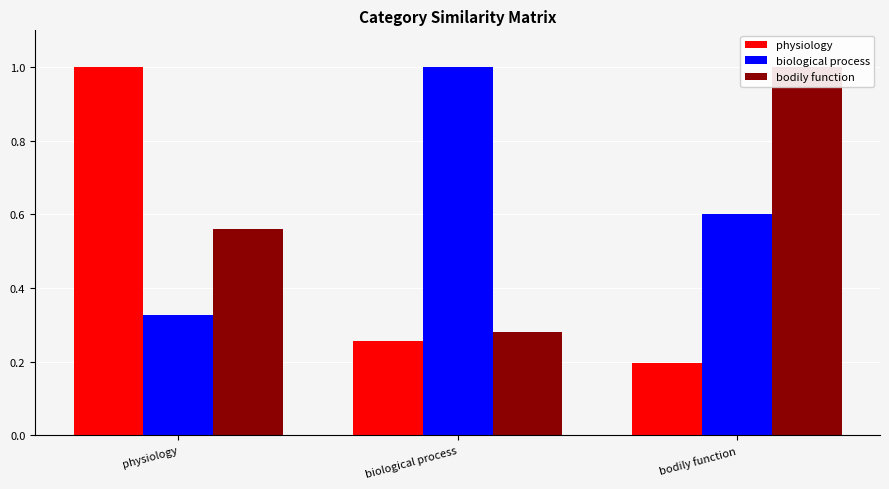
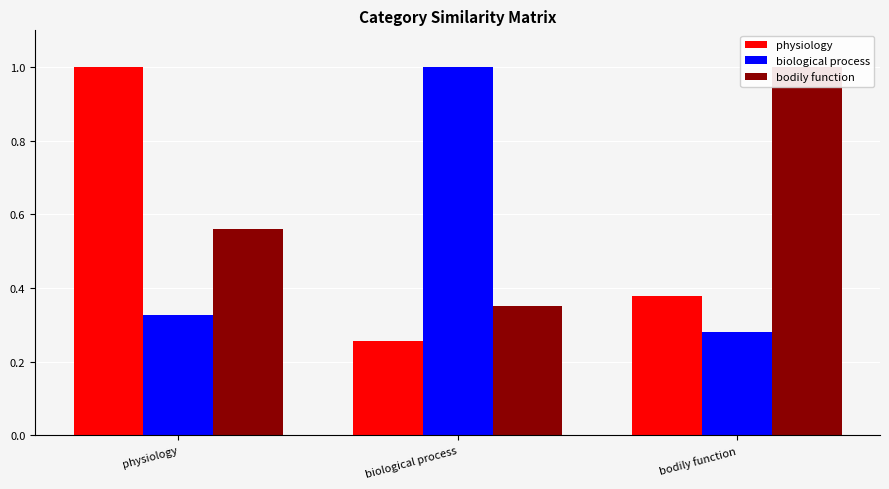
  {
    "physiology": {
      "physiology": 1.00,
      "biological process": 0.26,
-     "bodily function": 0.20
+     "bodily function": 0.38
    },
    "biological process": {
      "physiology": 0.33,
      "biological process": 1.00,
-     "bodily function": 0.60
+     "bodily function": 0.28
    },
    "bodily function": {
      "physiology": 0.56,
-     "biological process": 0.28
+     "biological process": 0.35
    }
  }
